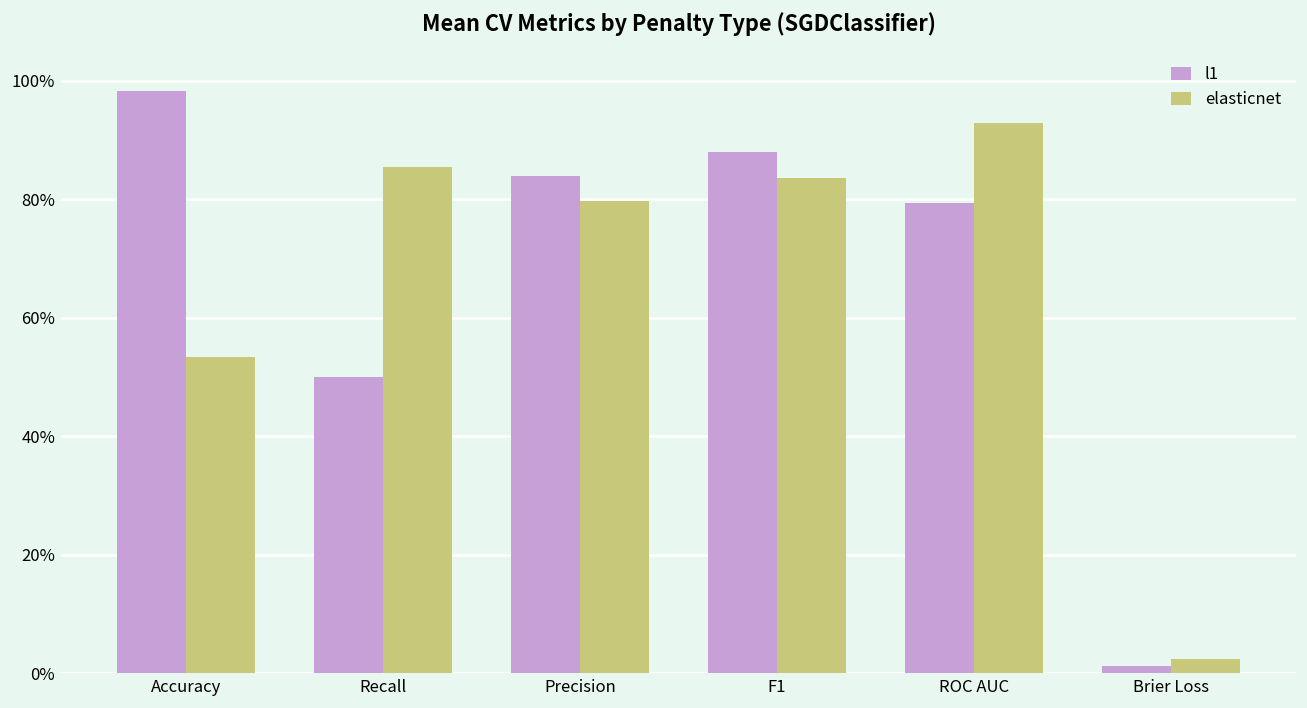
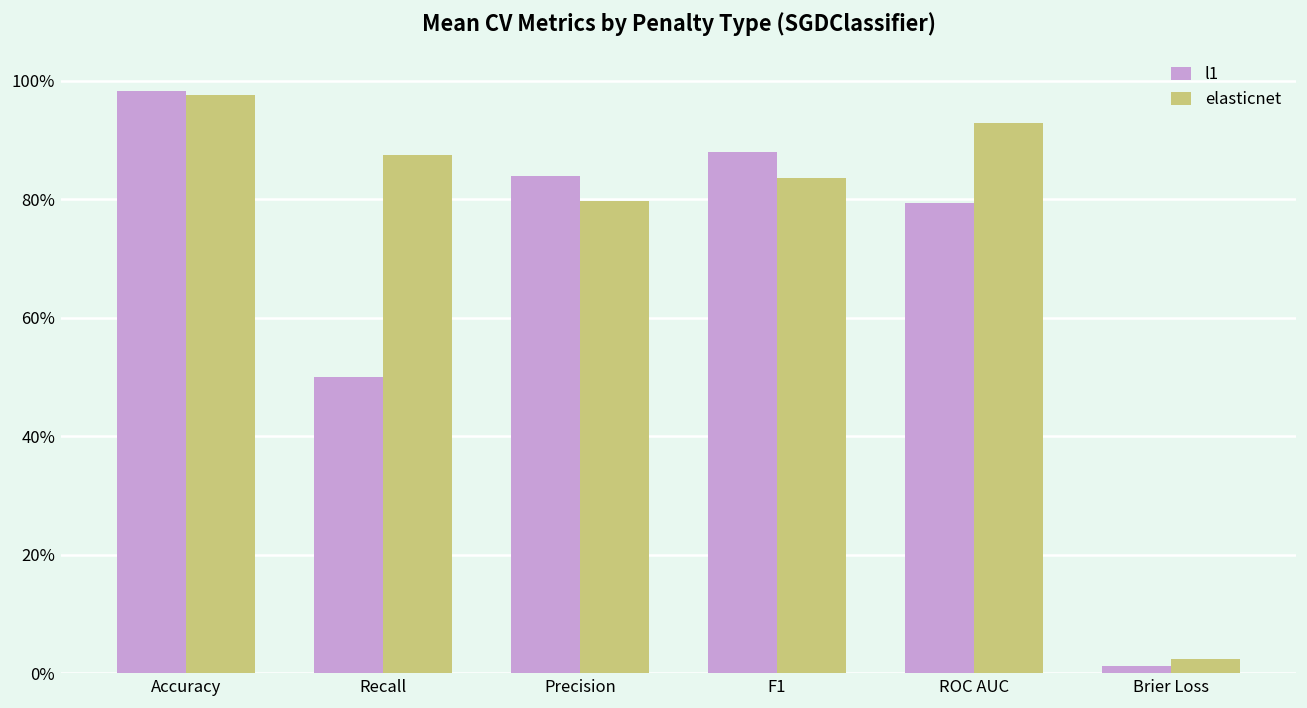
  {
    "l1": {
      "Accuracy": "98%",
      "Recall": "50%",
      "Precision": "84%",
      "F1": "88%",
      "ROC AUC": "79%",
      "Brier Loss": "1%"
    },
    "elasticnet": {
-     "Accuracy": "53%",
-     "Recall": "86%",
+     "Accuracy": "98%",
+     "Recall": "88%",
      "Precision": "80%",
      "F1": "84%",
      "ROC AUC": "93%",
      "Brier Loss": "2%"
    }
  }
